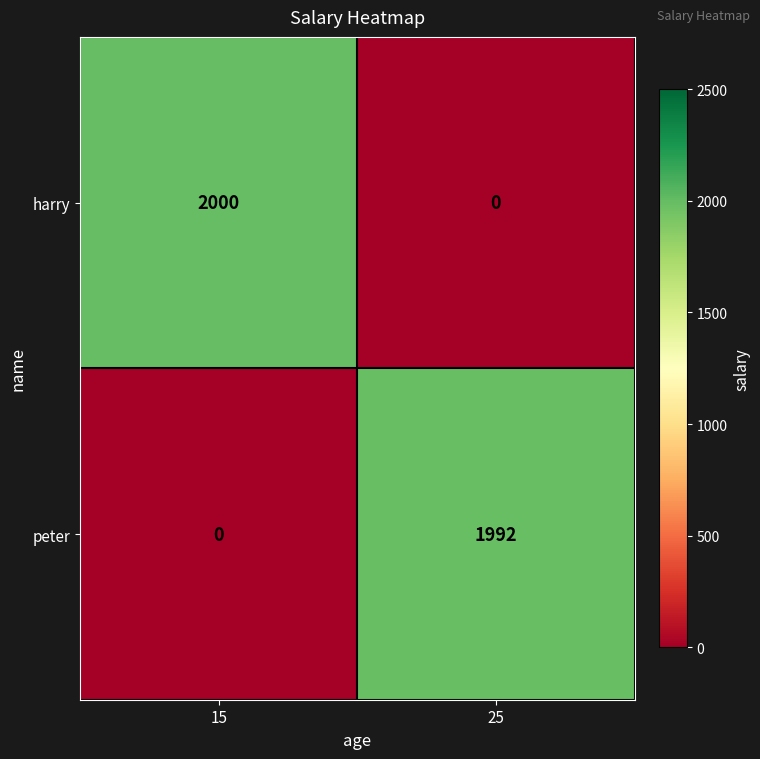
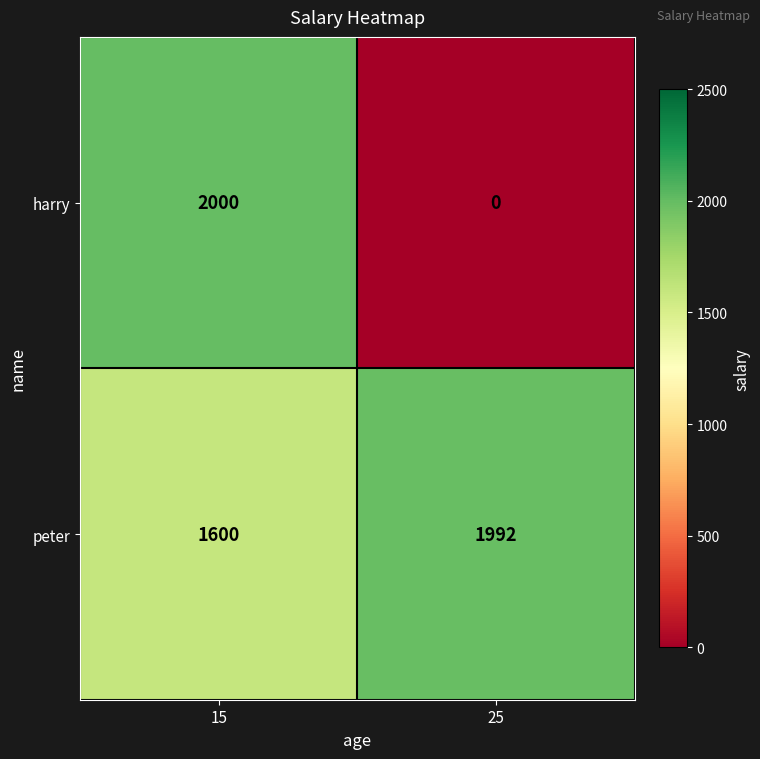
  {
    "harry": {
      "15": 2000,
      "25": 0
    },
    "peter": {
-     "15": 0,
+     "15": 1600,
      "25": 1992
    }
  }
